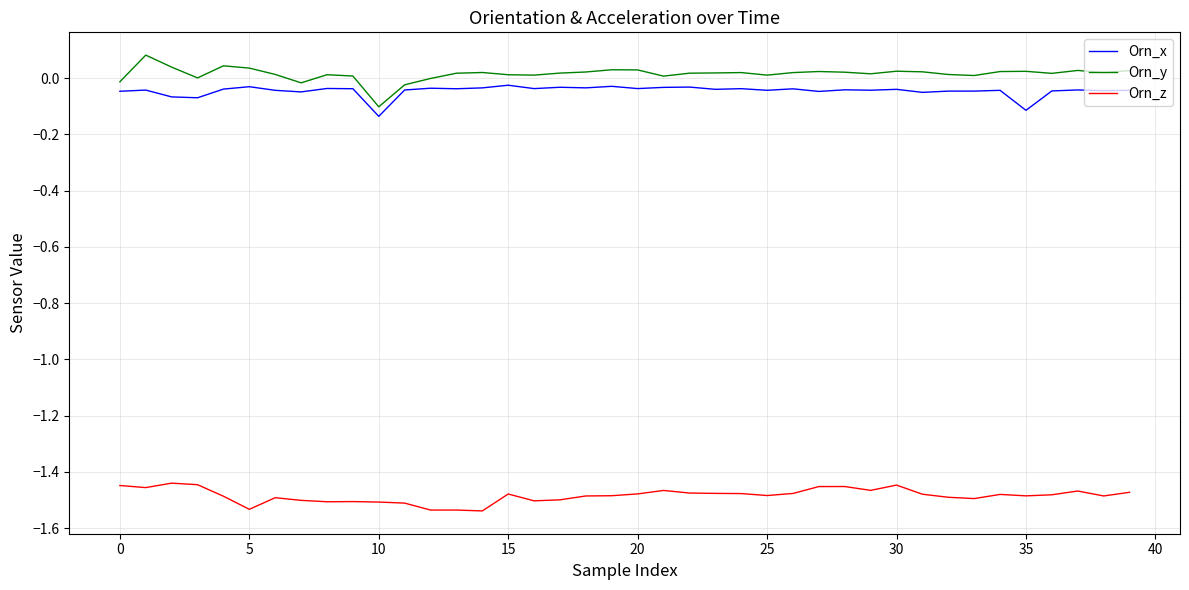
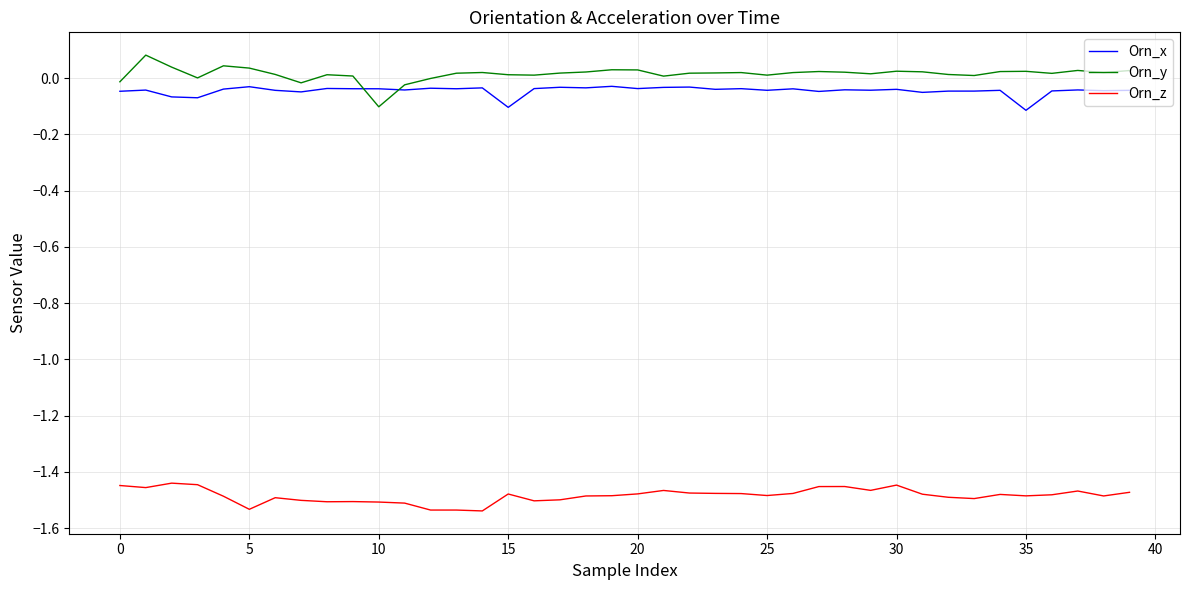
  {
    "Orn_x": {
      "0": -0.05,
      "5": -0.03,
-     "10": -0.14,
-     "15": -0.03,
+     "10": -0.04,
+     "15": -0.10,
      "20": -0.04,
      "25": -0.04,
      "30": -0.04,
      "35": -0.11
    },
    "Orn_y": {
      "0": -0.01,
      "5": 0.04,
      "10": -0.10,
      "15": 0.01,
      "20": 0.03,
      "25": 0.01,
      "30": 0.02,
      "35": 0.02
    },
    "Orn_z": {
      "0": -1.45,
      "5": -1.53,
      "10": -1.51,
      "15": -1.48,
      "20": -1.48,
      "25": -1.48,
      "30": -1.45,
      "35": -1.49
    }
  }
